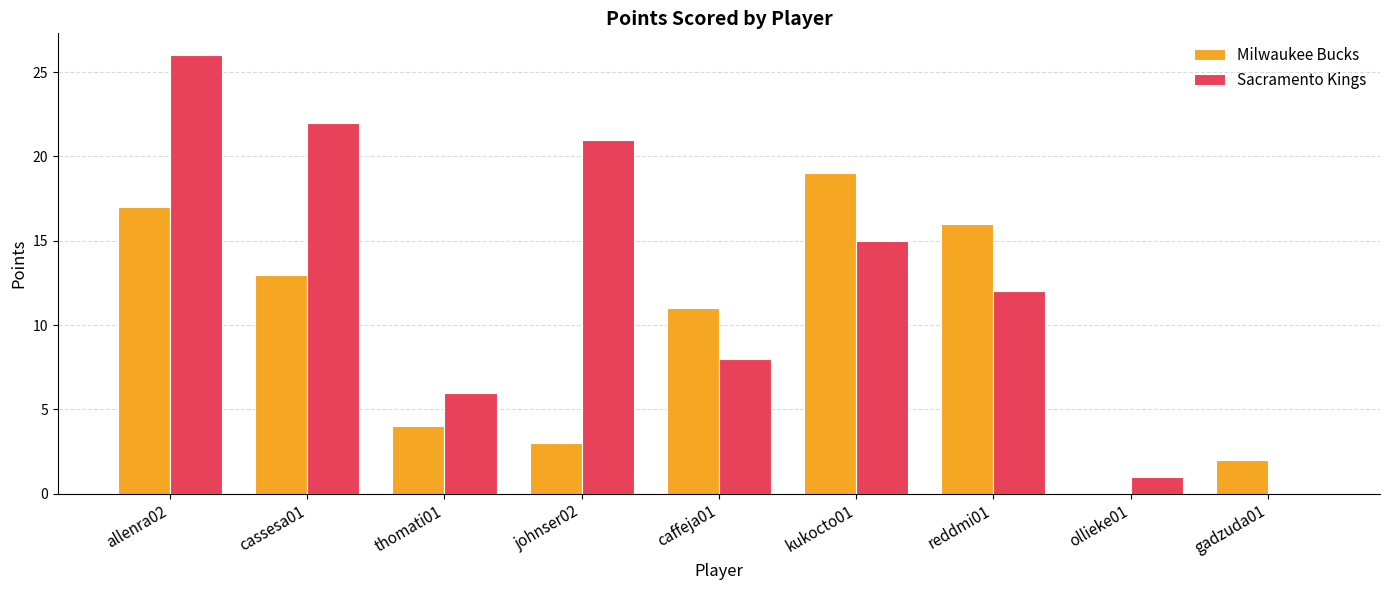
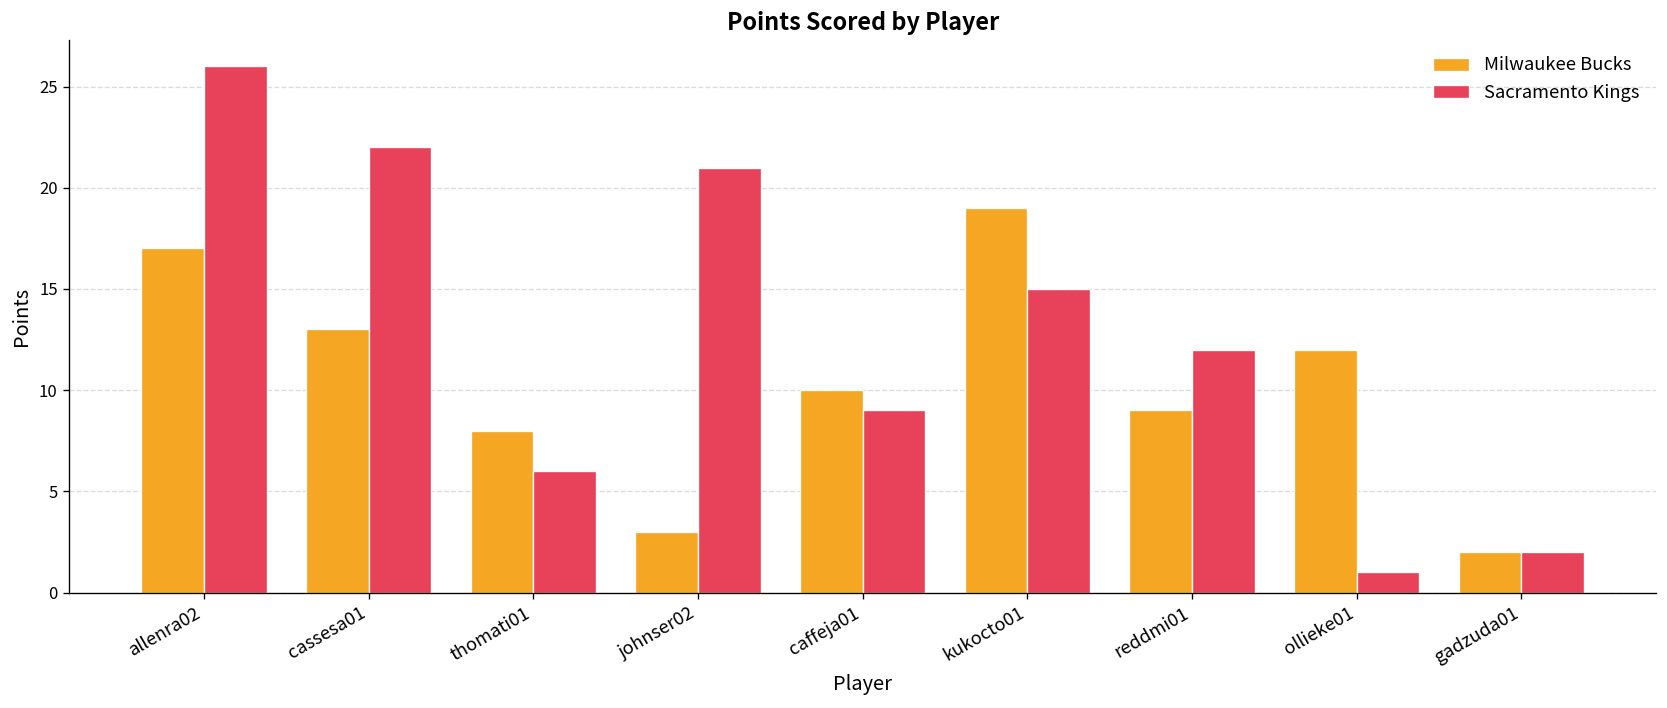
  {
    "Milwaukee Bucks": {
      "allenra02": 17,
      "cassesa01": 13,
-     "thomati01": 4,
+     "thomati01": 8,
      "johnser02": 3,
-     "caffeja01": 11,
+     "caffeja01": 10,
      "kukocto01": 19,
-     "reddmi01": 16,
-     "ollieke01": 0,
+     "reddmi01": 9,
+     "ollieke01": 12,
      "gadzuda01": 2
    },
    "Sacramento Kings": {
      "allenra02": 26,
      "cassesa01": 22,
      "thomati01": 6,
      "johnser02": 21,
-     "caffeja01": 8,
+     "caffeja01": 9,
      "kukocto01": 15,
      "reddmi01": 12,
      "ollieke01": 1,
-     "gadzuda01": 0
+     "gadzuda01": 2
    }
  }
